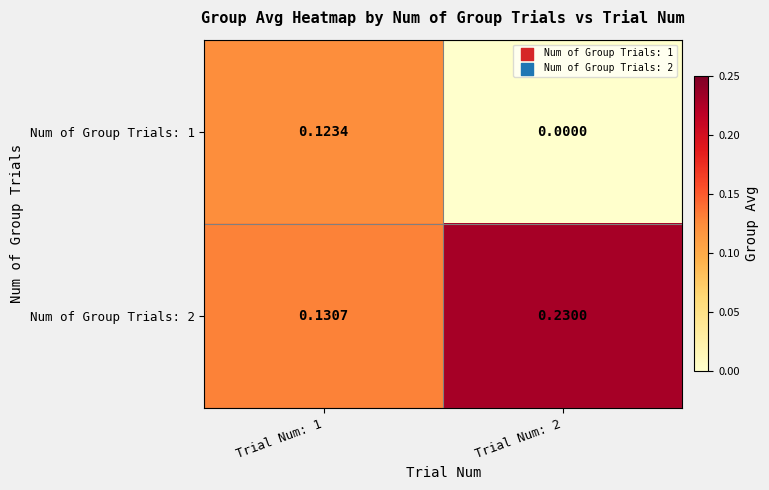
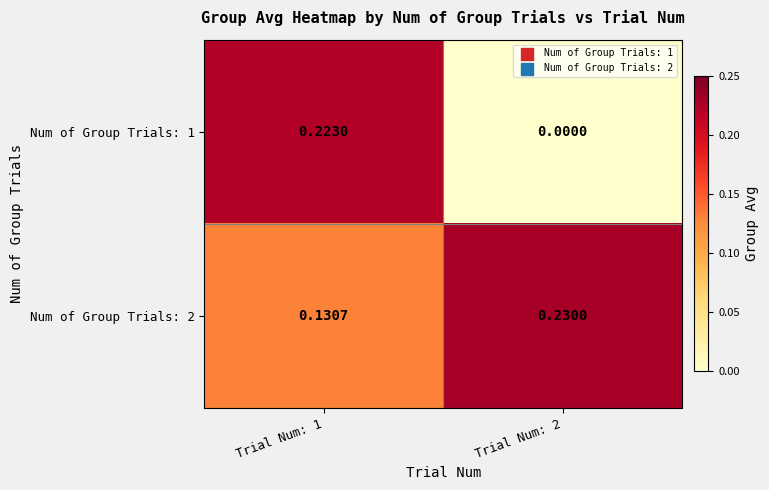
  {
    "Num of Group Trials: 1": {
-     "Trial Num: 1": 0.1234,
+     "Trial Num: 1": 0.2230,
      "Trial Num: 2": 0.0000
    },
    "Num of Group Trials: 2": {
      "Trial Num: 1": 0.1307,
      "Trial Num: 2": 0.2300
    }
  }
